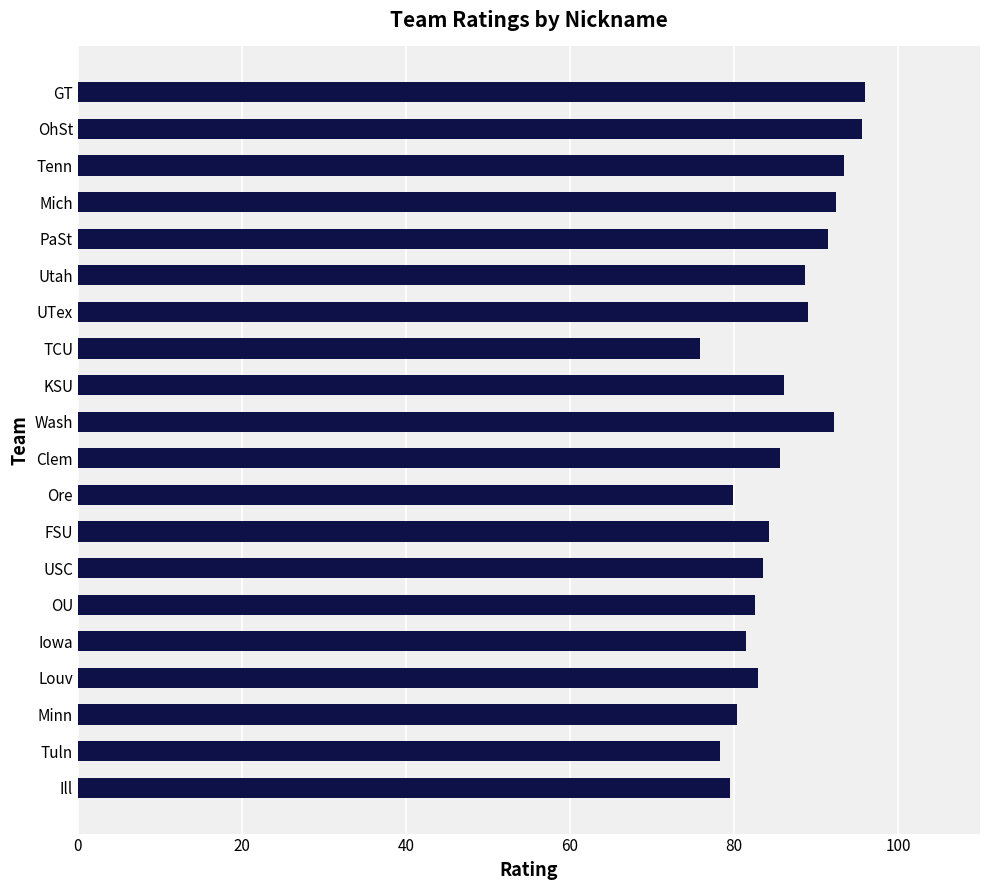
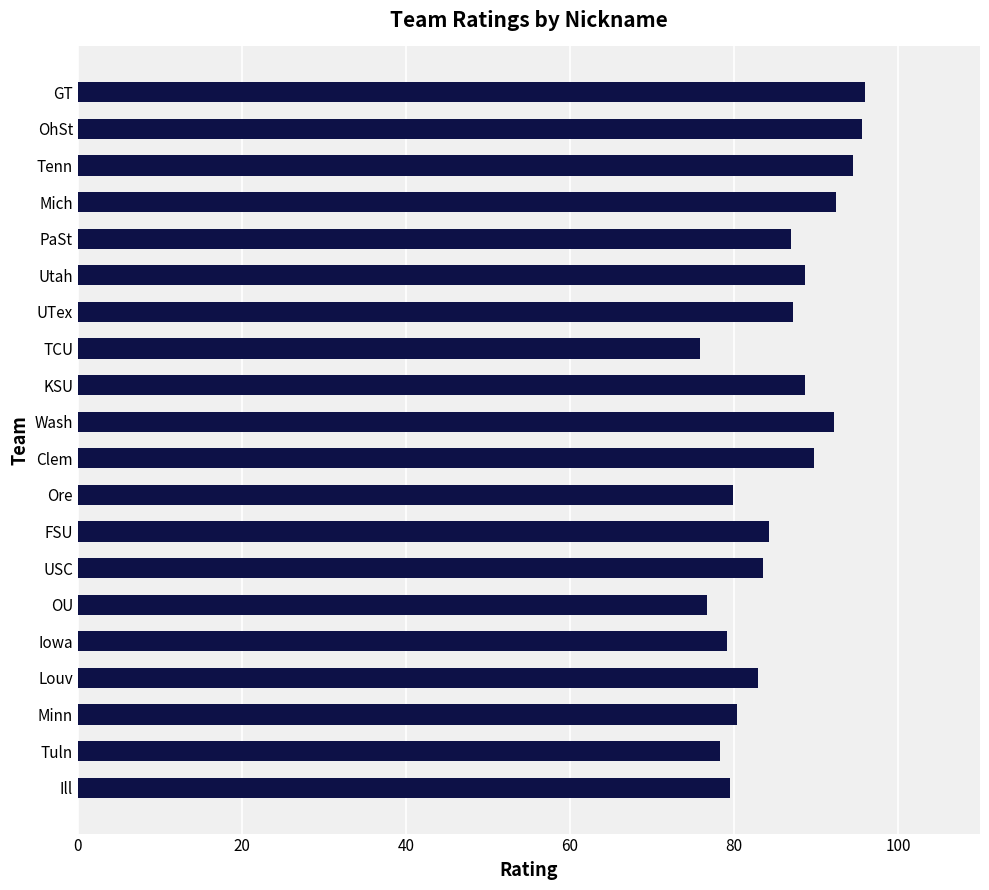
  {
    "GT": 96,
    "OhSt": 96,
-   "Tenn": 93,
+   "Tenn": 94,
    "Mich": 92,
-   "PaSt": 92,
+   "PaSt": 87,
    "Utah": 89,
-   "UTex": 89,
+   "UTex": 87,
    "TCU": 76,
-   "KSU": 86,
+   "KSU": 89,
    "Wash": 92,
-   "Clem": 86,
+   "Clem": 90,
    "Ore": 80,
    "FSU": 84,
    "USC": 84,
-   "OU": 83,
-   "Iowa": 82,
+   "OU": 77,
+   "Iowa": 79,
    "Louv": 83,
    "Minn": 80,
    "Tuln": 78,
    "Ill": 80
  }
